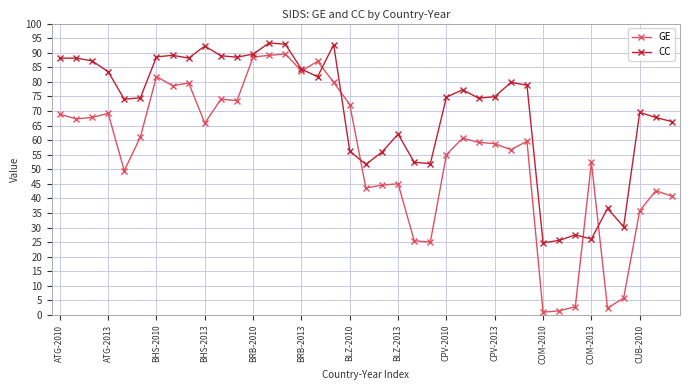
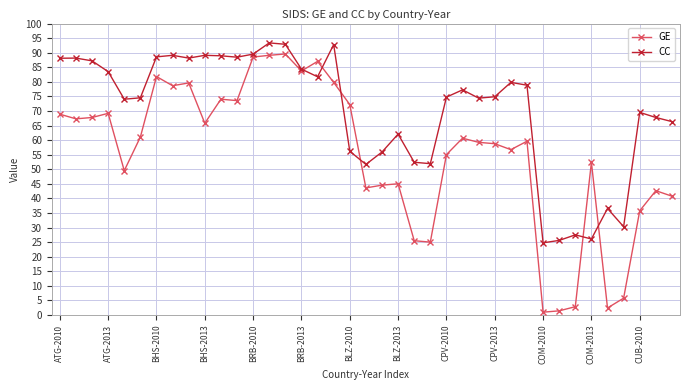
  {
    "GE": {
      "ATG-2010": 69,
      "ATG-2013": 69,
      "BHS-2010": 82,
      "BHS-2013": 66,
      "BRB-2010": 89,
      "BLZ-2010": 72,
      "BLZ-2013": 45,
      "CPV-2010": 55,
      "CPV-2013": 59,
      "COM-2010": 1,
      "COM-2013": 52,
      "CUB-2010": 36
    },
    "CC": {
      "ATG-2010": 88,
      "ATG-2013": 84,
      "BHS-2010": 89,
-     "BHS-2013": 92,
+     "BHS-2013": 89,
      "BRB-2010": 90,
      "BLZ-2010": 56,
      "BLZ-2013": 62,
      "CPV-2010": 75,
      "CPV-2013": 75,
      "COM-2010": 25,
      "COM-2013": 26,
      "CUB-2010": 70
    }
  }
